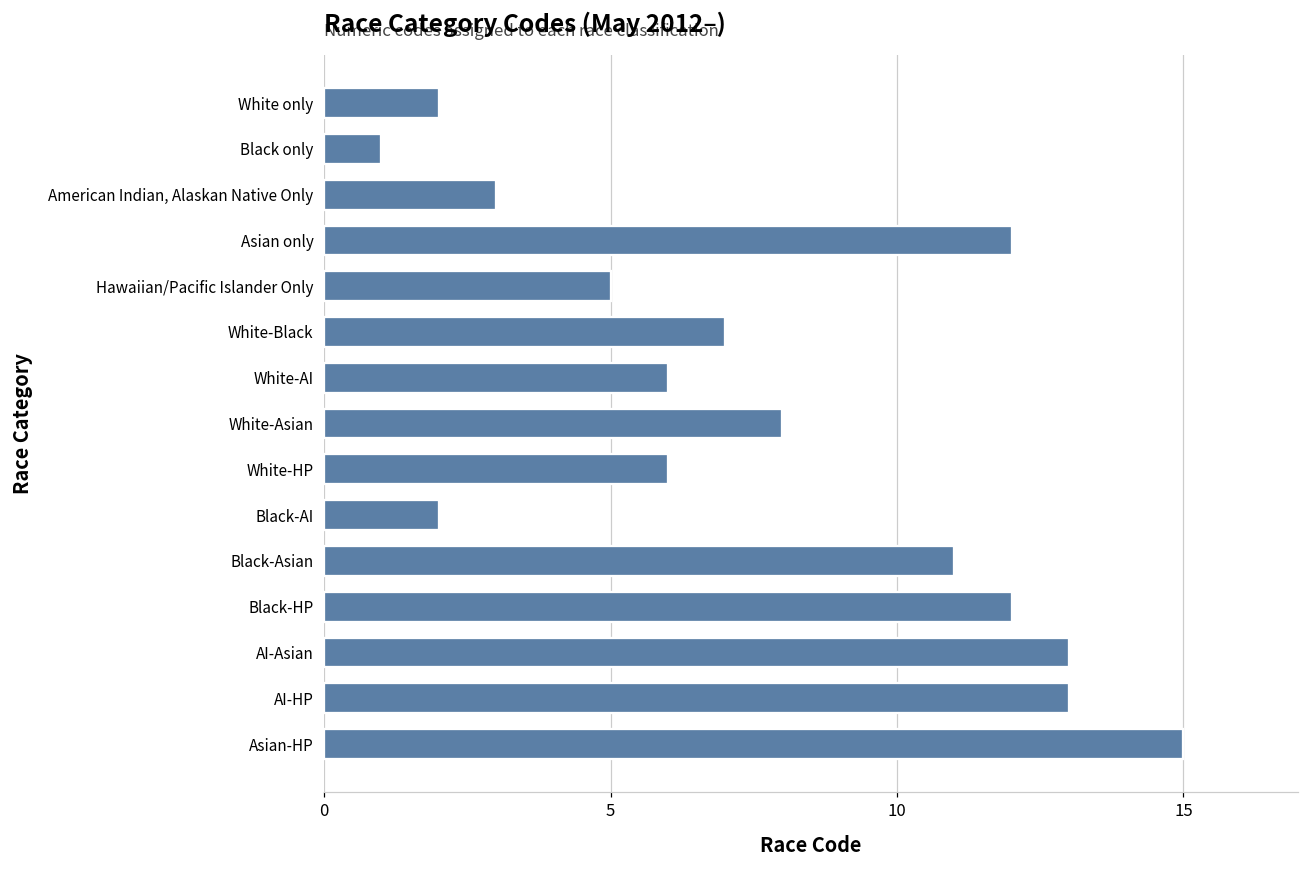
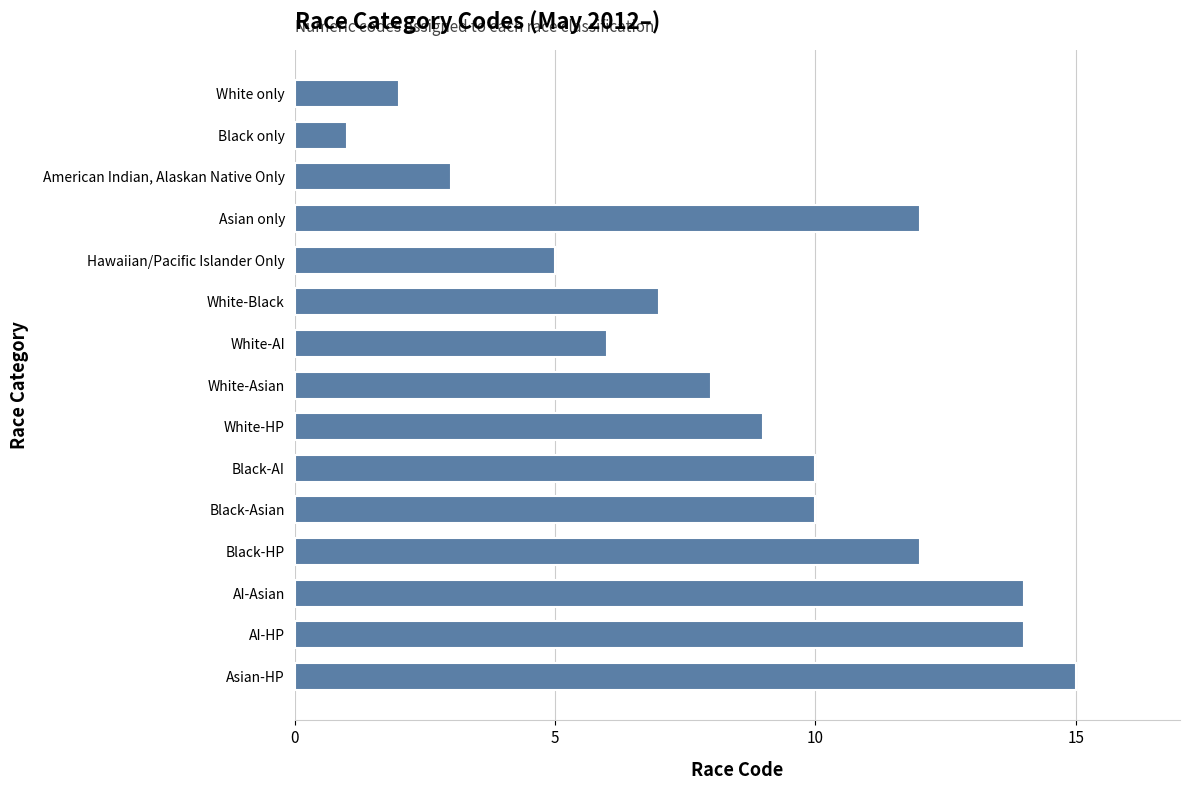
  {
    "White only": 2,
    "Black only": 1,
    "American Indian, Alaskan Native Only": 3,
    "Asian only": 12,
    "Hawaiian/Pacific Islander Only": 5,
    "White-Black": 7,
    "White-AI": 6,
    "White-Asian": 8,
-   "White-HP": 6,
-   "Black-AI": 2,
-   "Black-Asian": 11,
+   "White-HP": 9,
+   "Black-AI": 10,
+   "Black-Asian": 10,
    "Black-HP": 12,
-   "AI-Asian": 13,
-   "AI-HP": 13,
+   "AI-Asian": 14,
+   "AI-HP": 14,
    "Asian-HP": 15
  }
